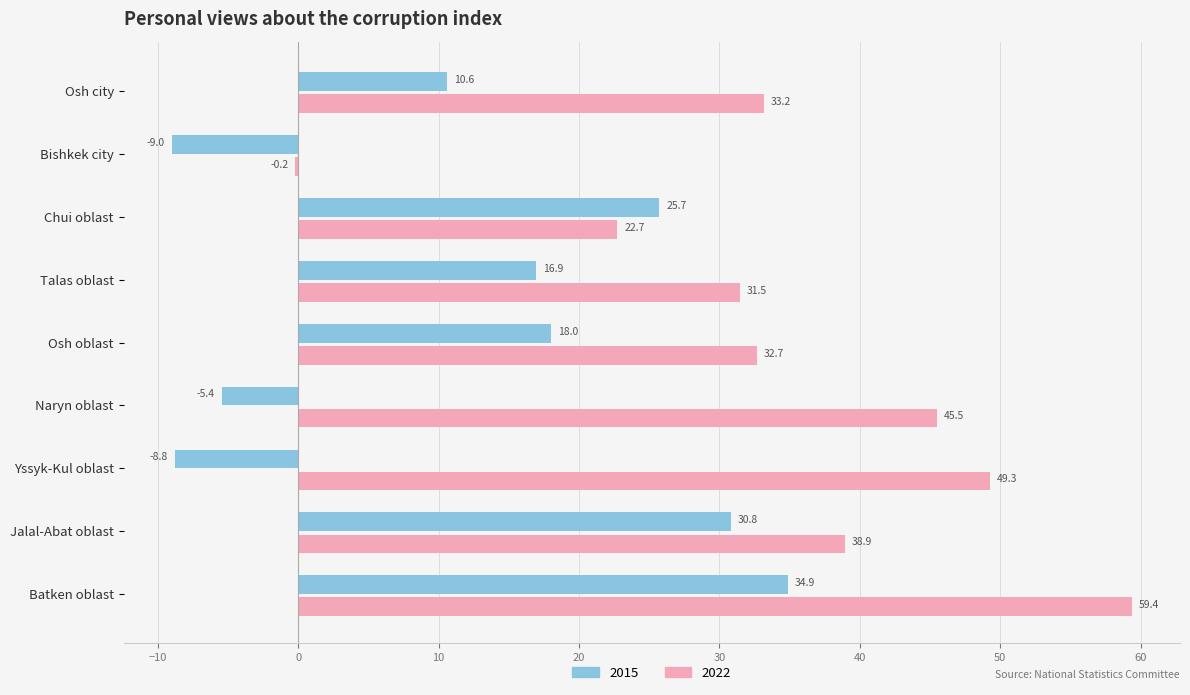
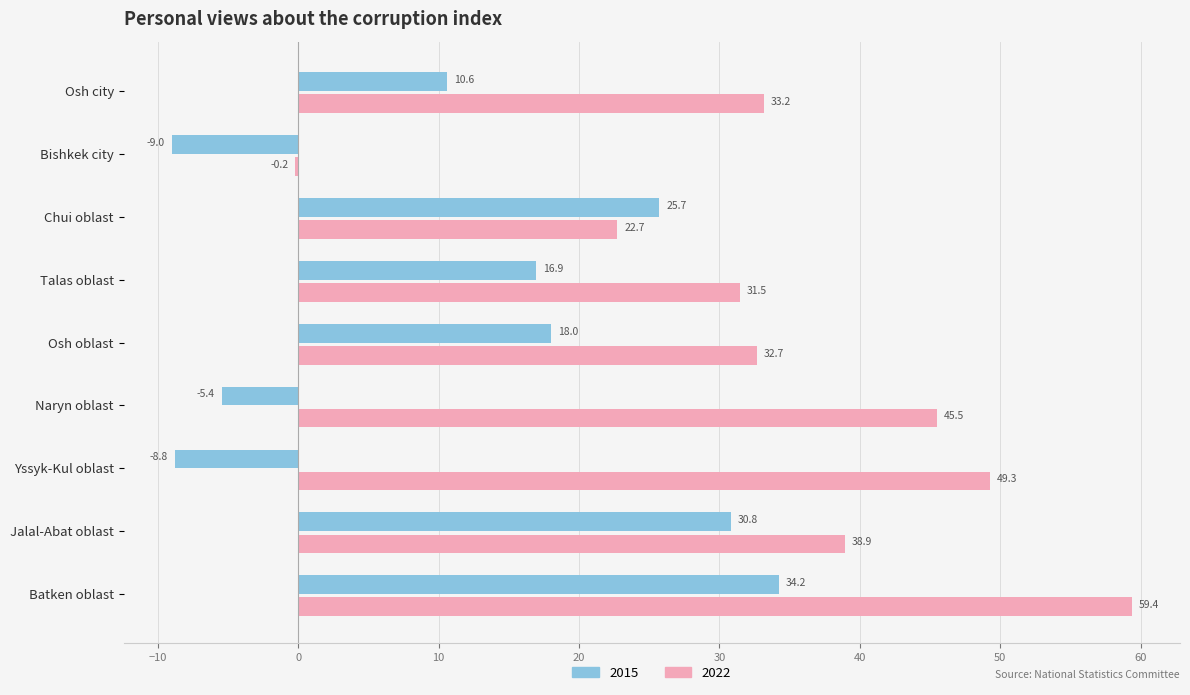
  {
    "2015": {
      "Osh city": 10.6,
      "Bishkek city": -9.0,
      "Chui oblast": 25.7,
      "Talas oblast": 16.9,
      "Osh oblast": 18.0,
      "Naryn oblast": -5.4,
      "Yssyk-Kul oblast": -8.8,
      "Jalal-Abat oblast": 30.8,
-     "Batken oblast": 34.9
+     "Batken oblast": 34.2
    },
    "2022": {
      "Osh city": 33.2,
      "Bishkek city": -0.2,
      "Chui oblast": 22.7,
      "Talas oblast": 31.5,
      "Osh oblast": 32.7,
      "Naryn oblast": 45.5,
      "Yssyk-Kul oblast": 49.3,
      "Jalal-Abat oblast": 38.9,
      "Batken oblast": 59.4
    }
  }
